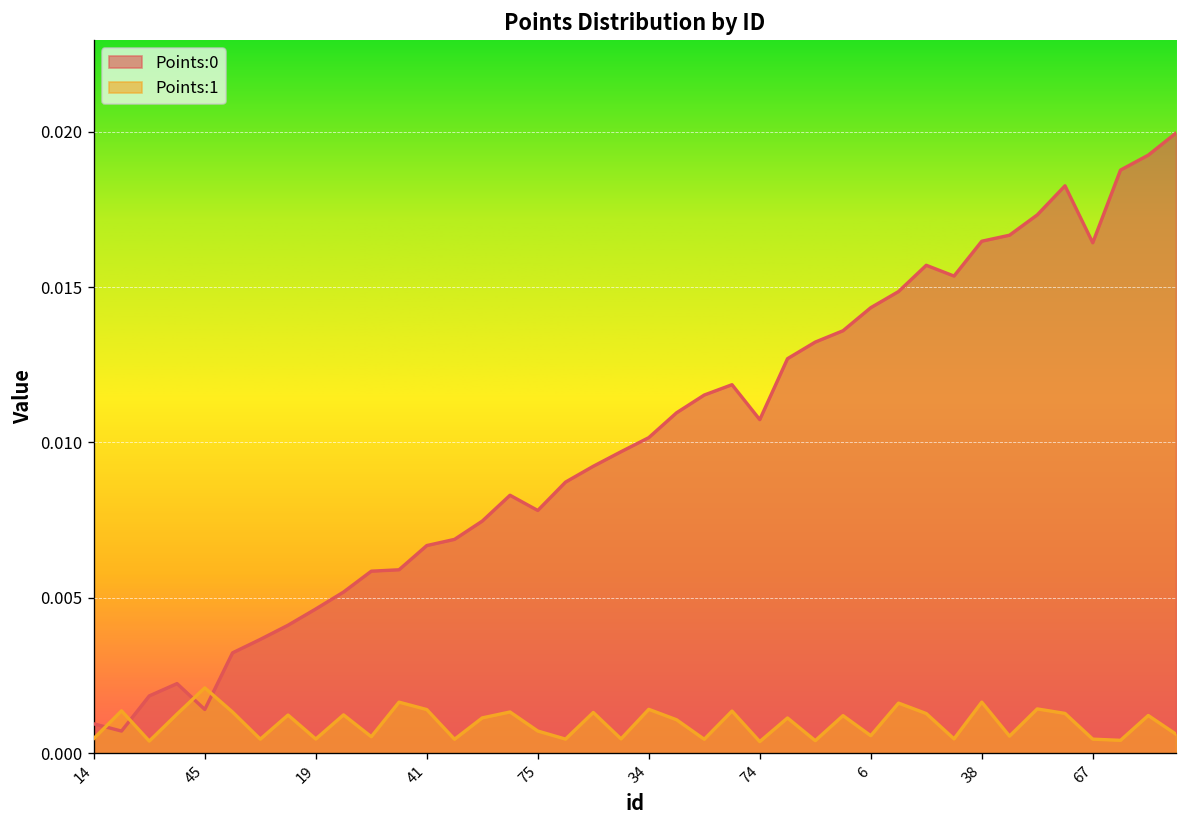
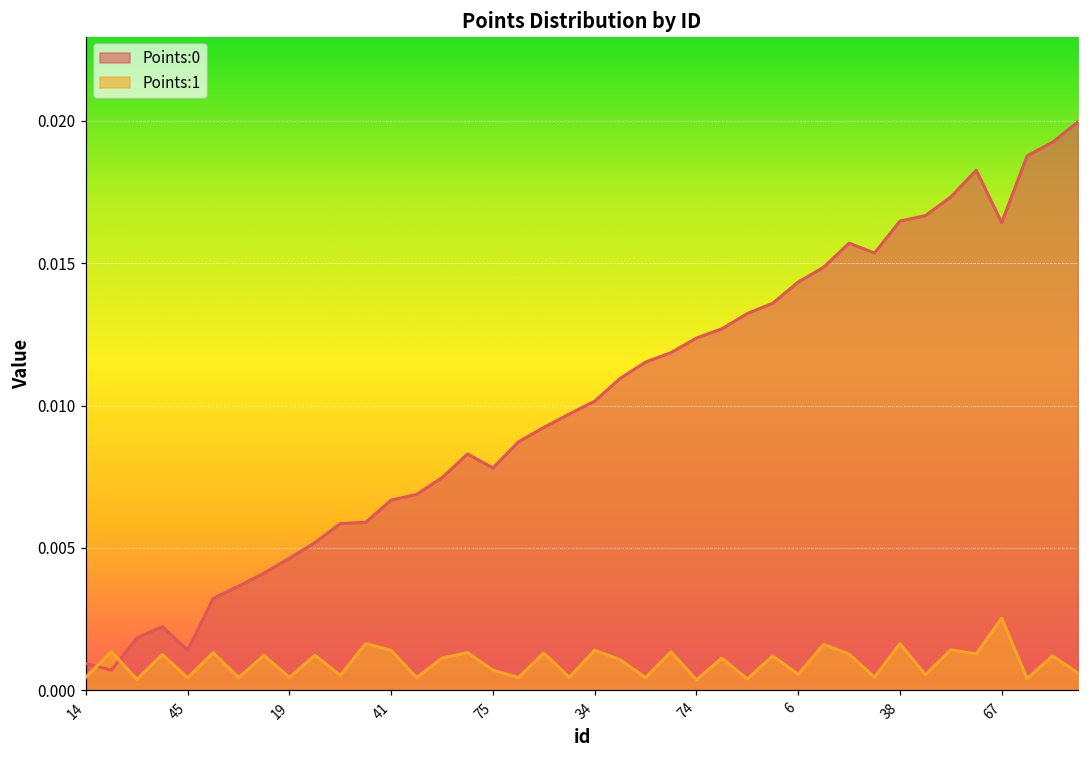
  {
    "Points:0": {
      "45": 0.0014,
      "41": 0.0067,
      "75": 0.0078,
-     "74": 0.0107,
+     "74": 0.0124,
      "67": 0.0164
    },
    "Points:1": {
-     "45": 0.0021,
+     "45": 0.0004,
      "41": 0.0014,
      "75": 0.0007,
      "74": 0.0004,
-     "67": 0.0005
+     "67": 0.0025
    }
  }
